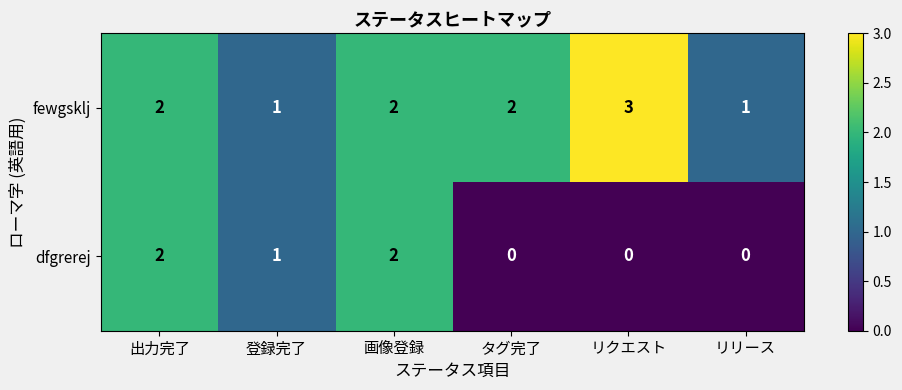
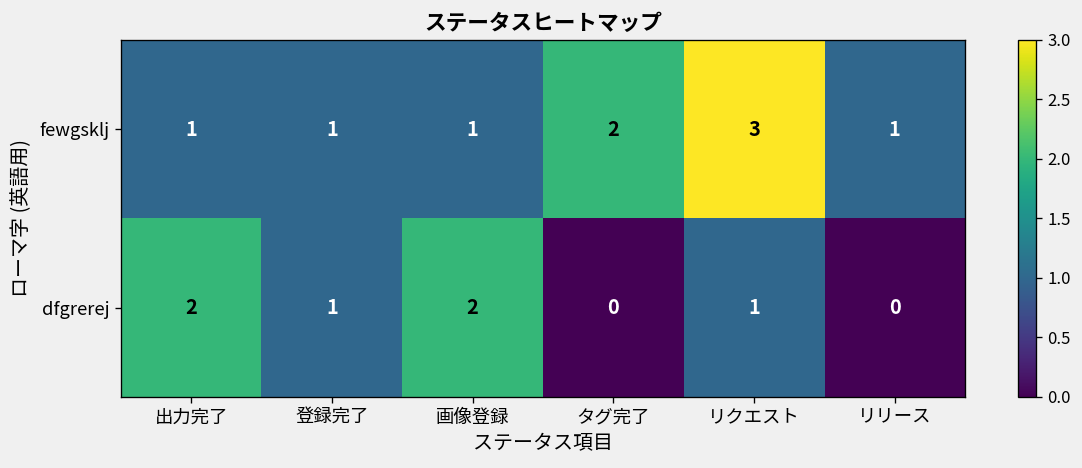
  {
    "fewgsklj": {
-     "出力完了": 2,
+     "出力完了": 1,
      "登録完了": 1,
-     "画像登録": 2,
+     "画像登録": 1,
      "タグ完了": 2,
      "リクエスト": 3,
      "リリース": 1
    },
    "dfgrerej": {
      "出力完了": 2,
      "登録完了": 1,
      "画像登録": 2,
      "タグ完了": 0,
-     "リクエスト": 0,
+     "リクエスト": 1,
      "リリース": 0
    }
  }
